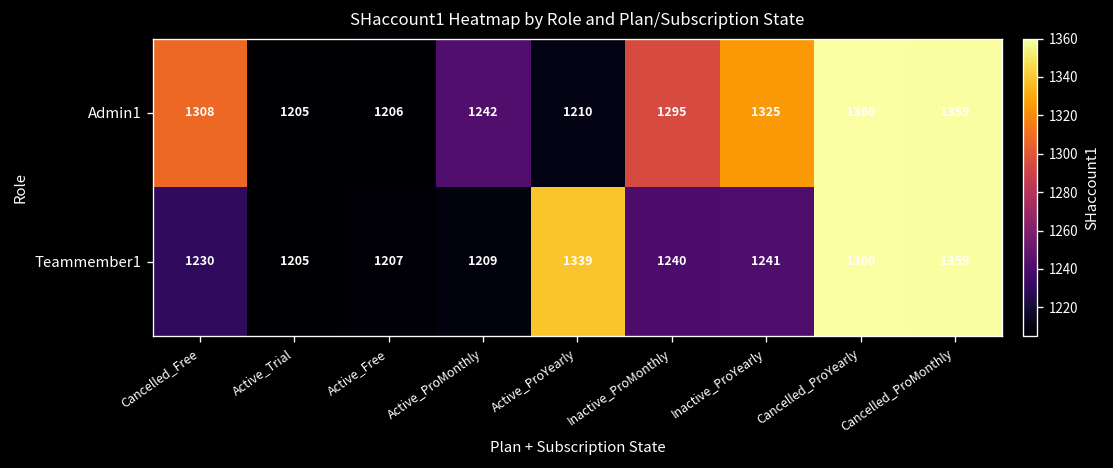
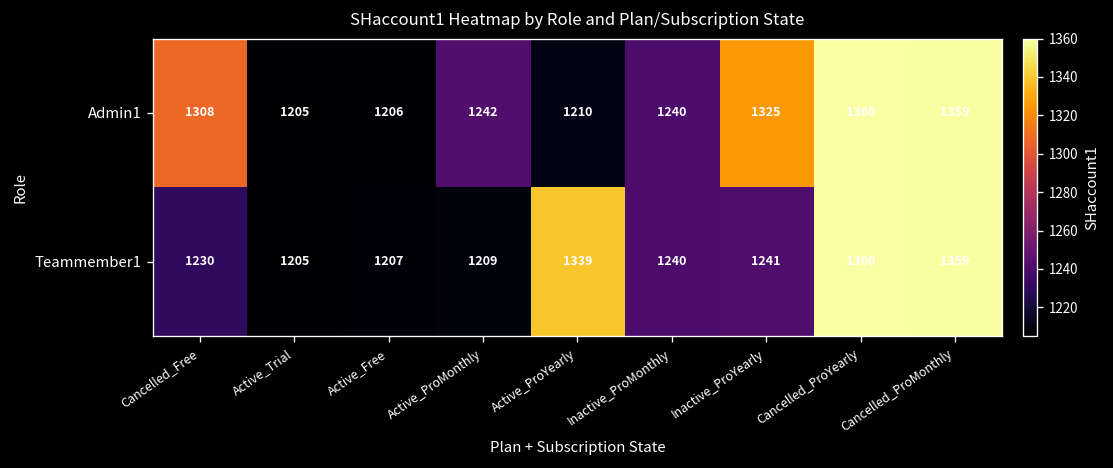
  {
    "Admin1": {
      "Cancelled_Free": 1308,
      "Active_Trial": 1205,
      "Active_Free": 1206,
      "Active_ProMonthly": 1242,
      "Active_ProYearly": 1210,
-     "Inactive_ProMonthly": 1295,
+     "Inactive_ProMonthly": 1240,
      "Inactive_ProYearly": 1325,
      "Cancelled_ProYearly": 1360,
      "Cancelled_ProMonthly": 1359
    },
    "Teammember1": {
      "Cancelled_Free": 1230,
      "Active_Trial": 1205,
      "Active_Free": 1207,
      "Active_ProMonthly": 1209,
      "Active_ProYearly": 1339,
      "Inactive_ProMonthly": 1240,
      "Inactive_ProYearly": 1241,
      "Cancelled_ProYearly": 1360,
      "Cancelled_ProMonthly": 1359
    }
  }
